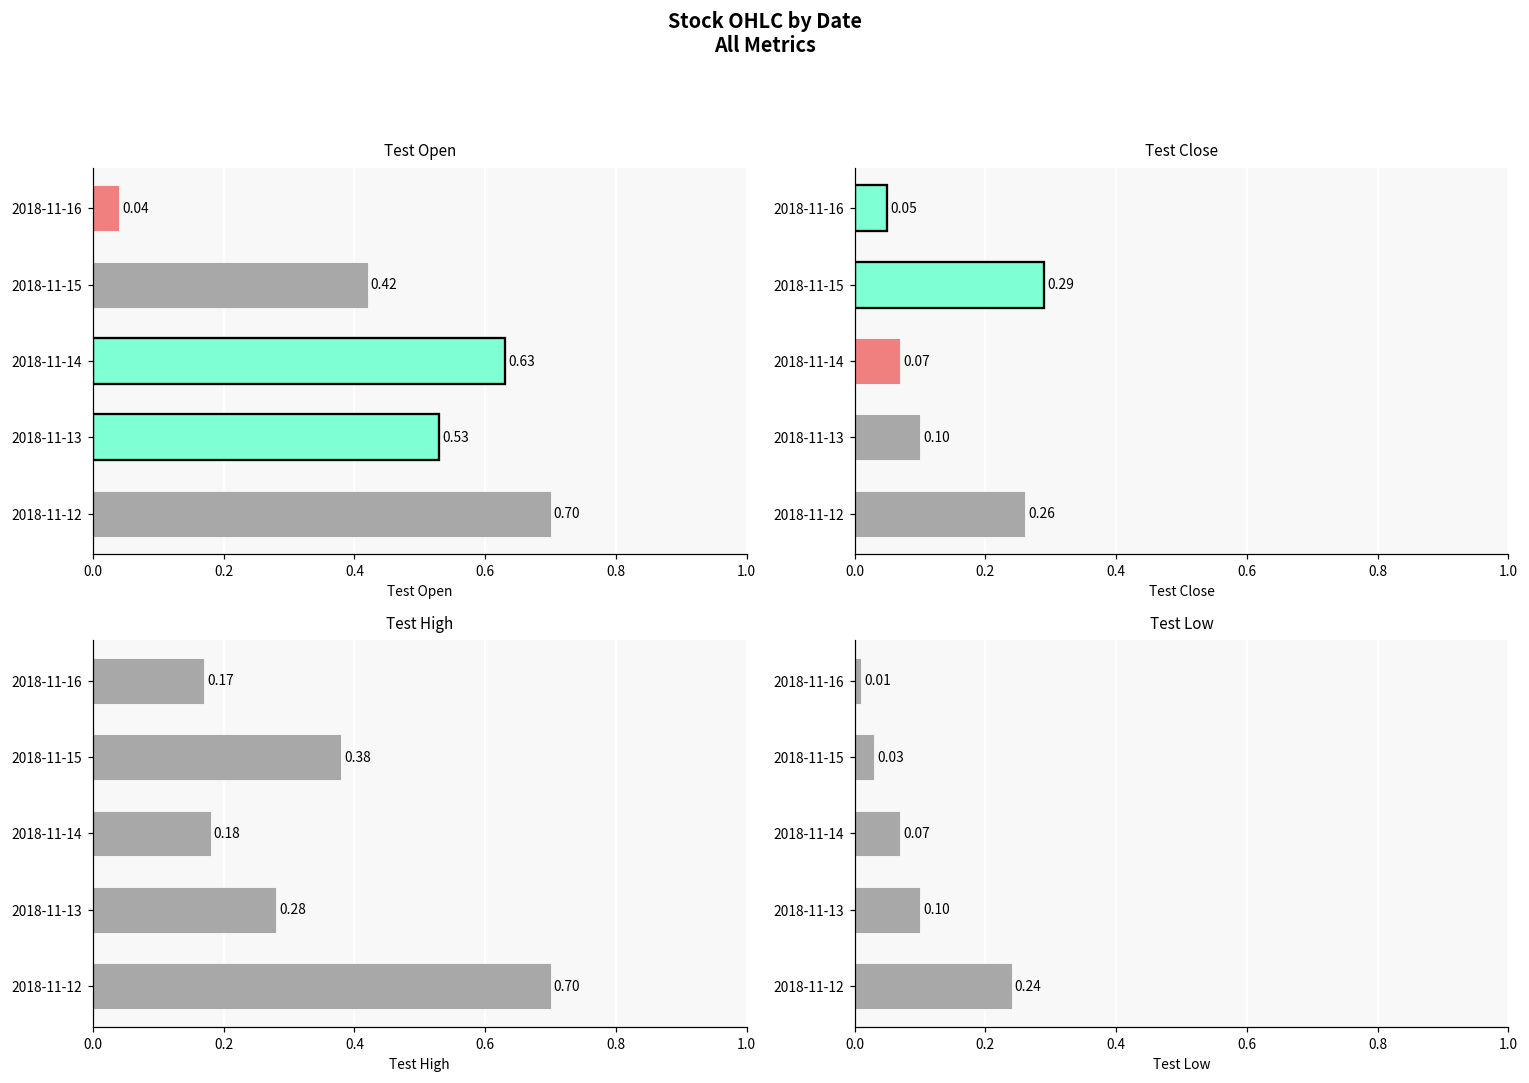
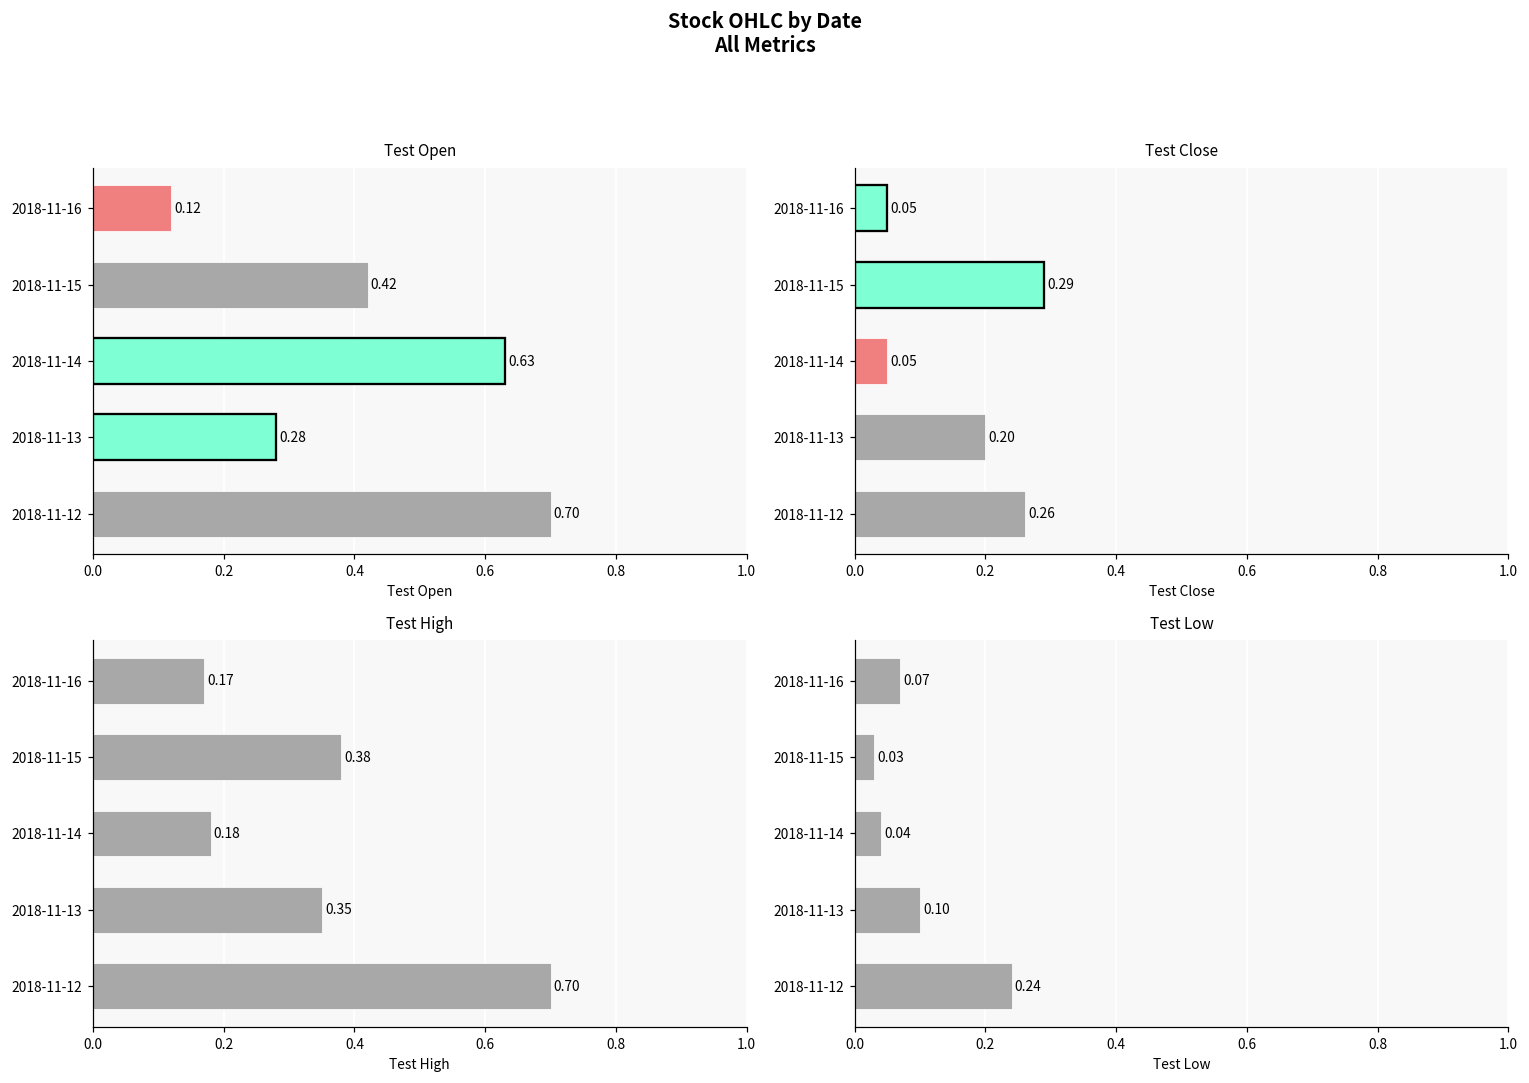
  {
    "Test Open": {
-     "2018-11-16": 0.04,
+     "2018-11-16": 0.12,
      "2018-11-15": 0.42,
      "2018-11-14": 0.63,
-     "2018-11-13": 0.53,
+     "2018-11-13": 0.28,
      "2018-11-12": 0.70
    },
    "Test Close": {
      "2018-11-16": 0.05,
      "2018-11-15": 0.29,
-     "2018-11-14": 0.07,
-     "2018-11-13": 0.10,
+     "2018-11-14": 0.05,
+     "2018-11-13": 0.20,
      "2018-11-12": 0.26
    },
    "Test High": {
      "2018-11-16": 0.17,
      "2018-11-15": 0.38,
      "2018-11-14": 0.18,
-     "2018-11-13": 0.28,
+     "2018-11-13": 0.35,
      "2018-11-12": 0.70
    },
    "Test Low": {
-     "2018-11-16": 0.01,
+     "2018-11-16": 0.07,
      "2018-11-15": 0.03,
-     "2018-11-14": 0.07,
+     "2018-11-14": 0.04,
      "2018-11-13": 0.10,
      "2018-11-12": 0.24
    }
  }
